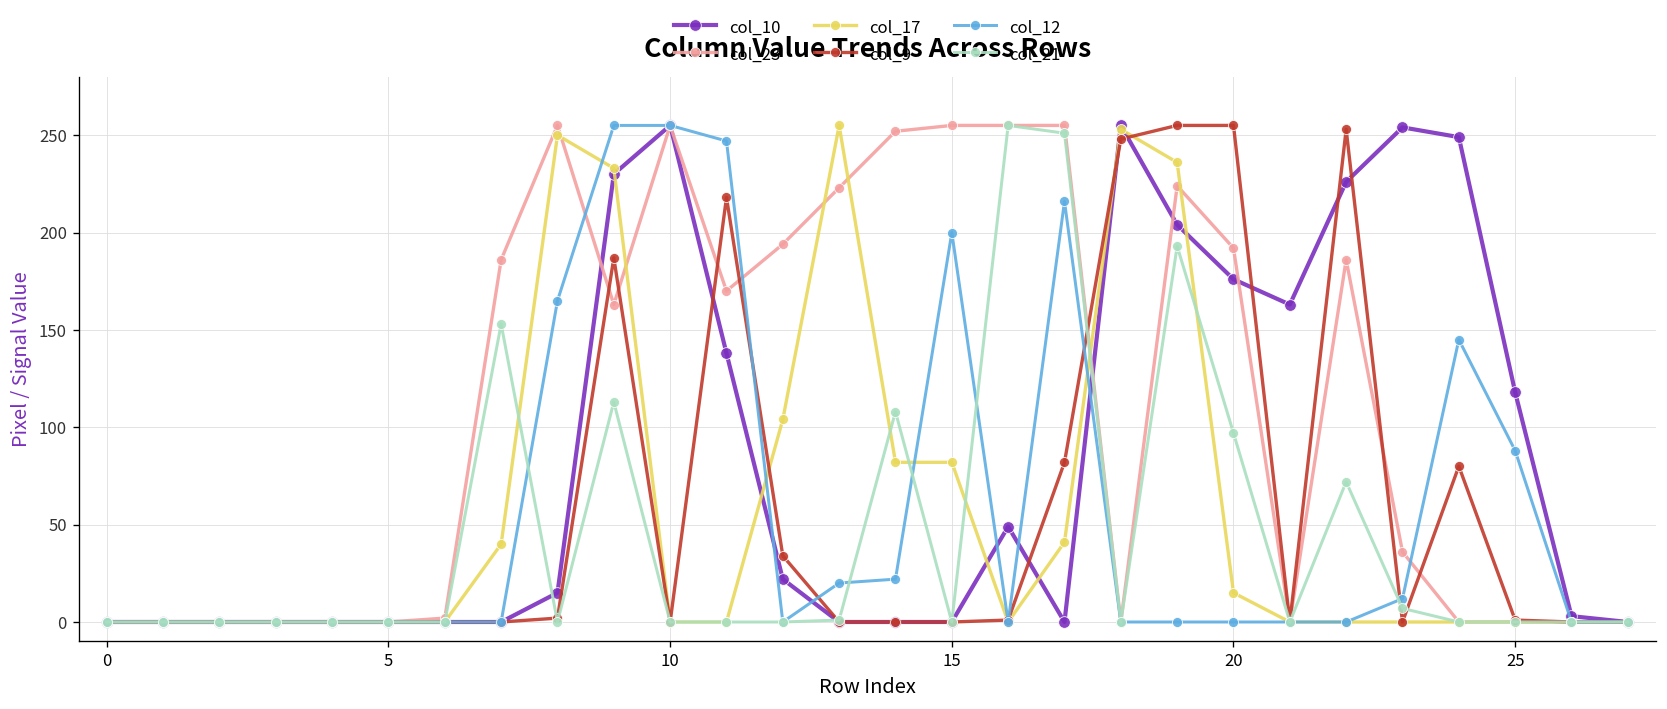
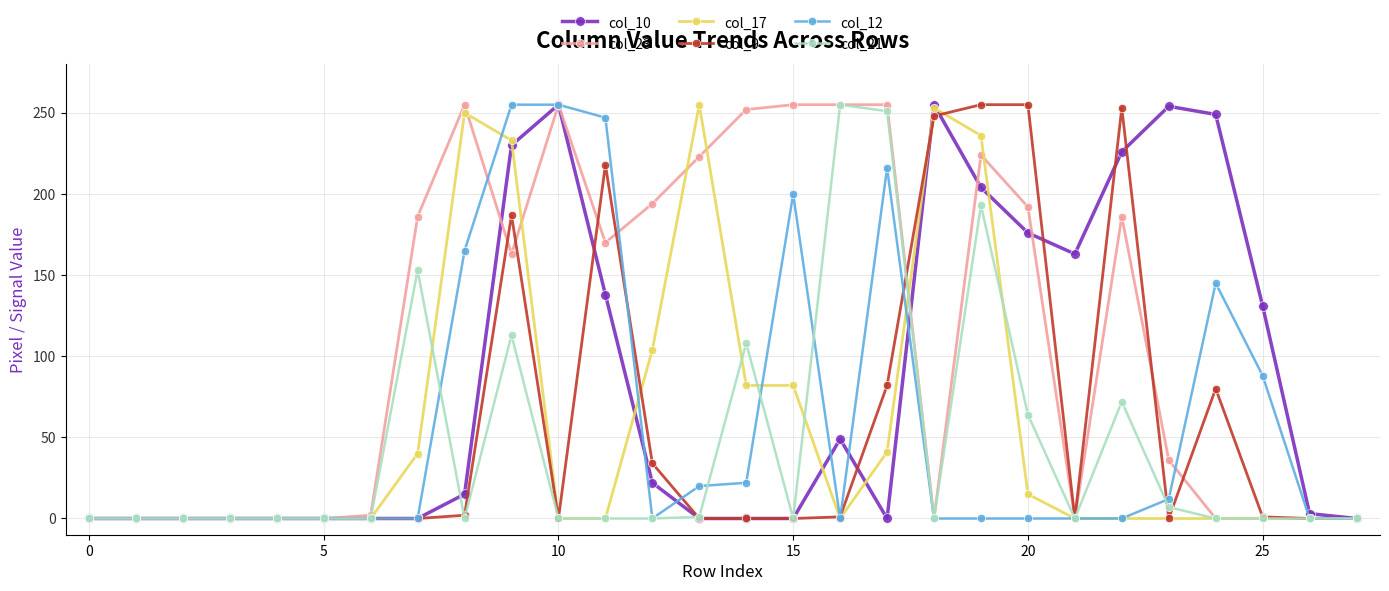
  {
    "col_10": {
      "20": 176,
-     "25": 118
+     "25": 131
    },
    "col_23": {
      "15": 255,
      "20": 192
    },
    "col_17": {
      "15": 82,
      "20": 15
    },
    "col_9": {
      "20": 255
    },
    "col_12": {
      "15": 200,
      "20": 0,
      "25": 88
    },
    "col_21": {
-     "20": 97
+     "20": 64
    }
  }
